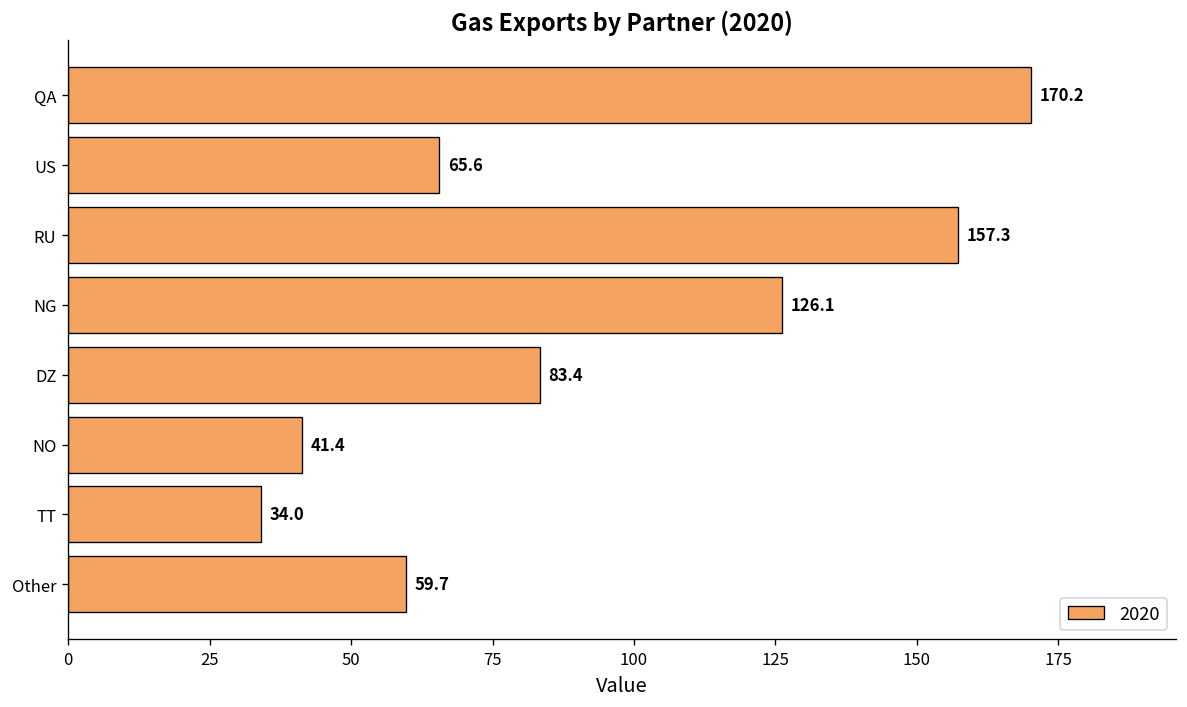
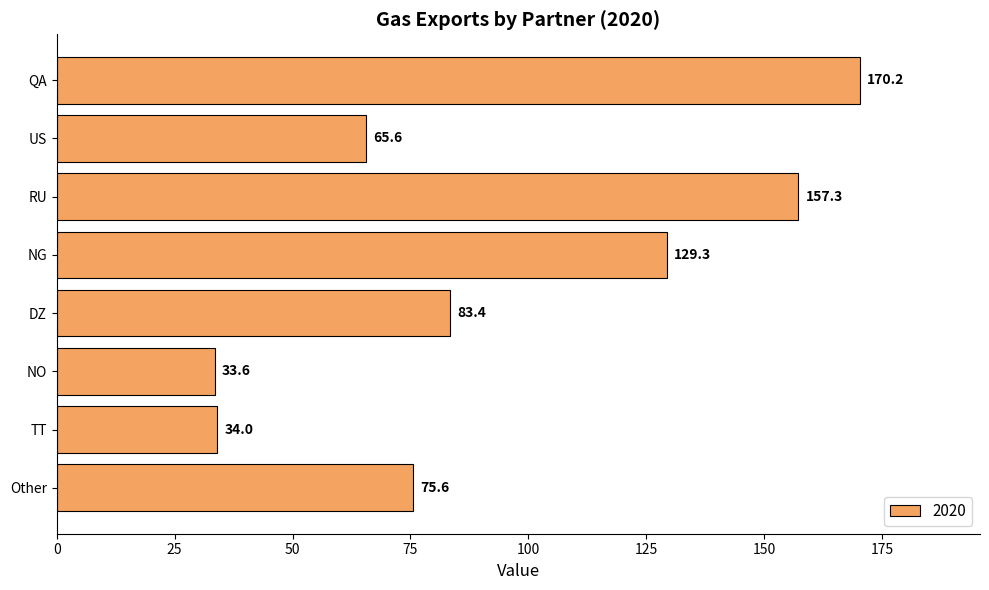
  {
    "QA": 170.2,
    "US": 65.6,
    "RU": 157.3,
-   "NG": 126.1,
+   "NG": 129.3,
    "DZ": 83.4,
-   "NO": 41.4,
+   "NO": 33.6,
    "TT": 34.0,
-   "Other": 59.7
+   "Other": 75.6
  }
